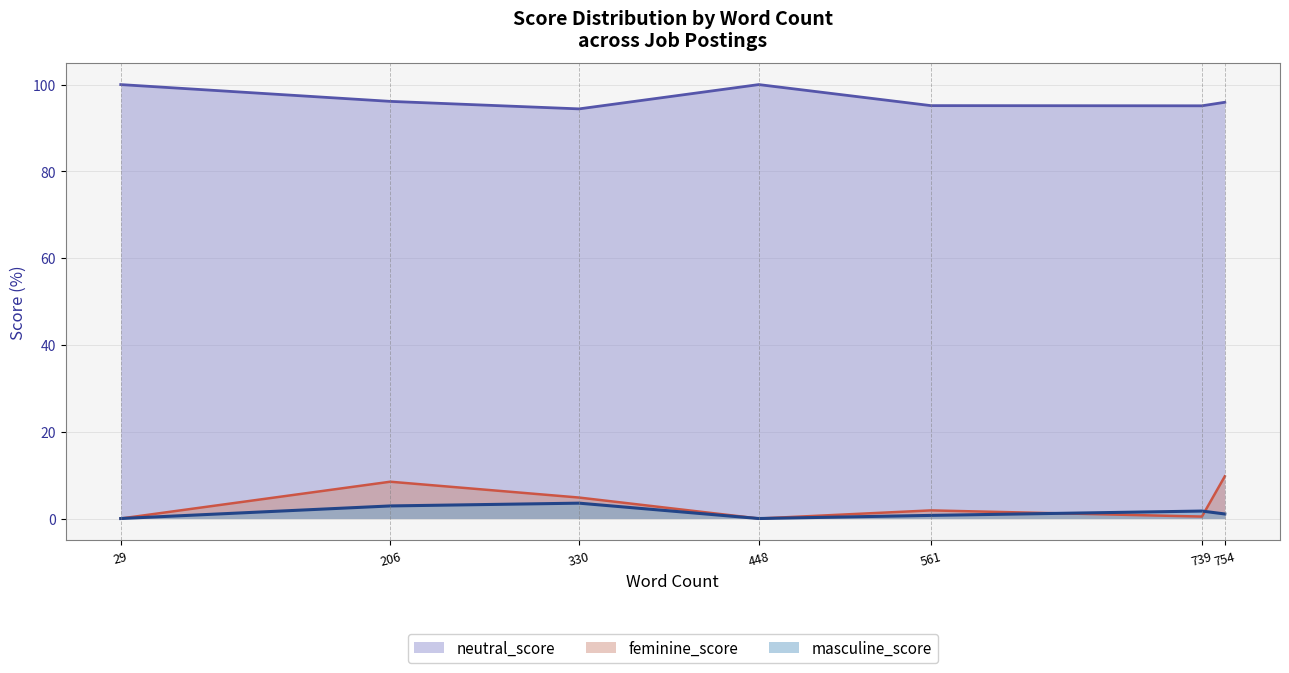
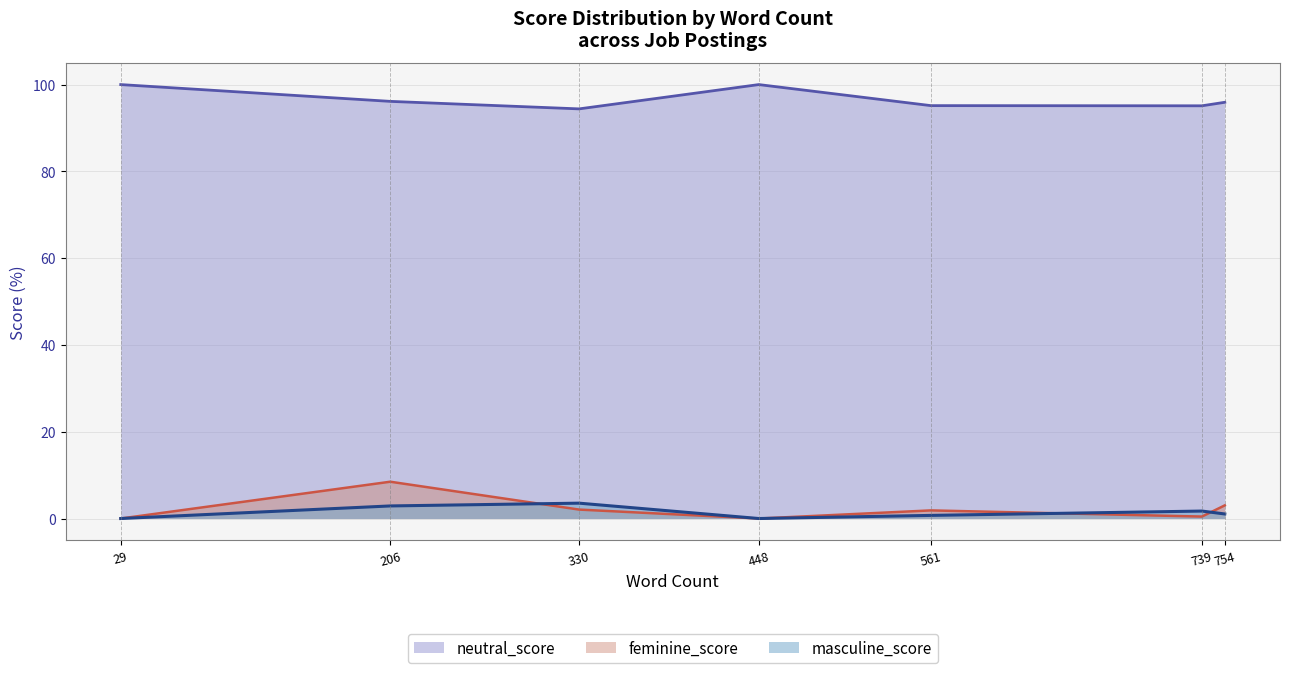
  {
    "feminine_score": {
      "206": 8,
-     "330": 5,
+     "330": 2,
      "561": 2,
      "739": 0,
-     "754": 10
+     "754": 3
    }
  }
